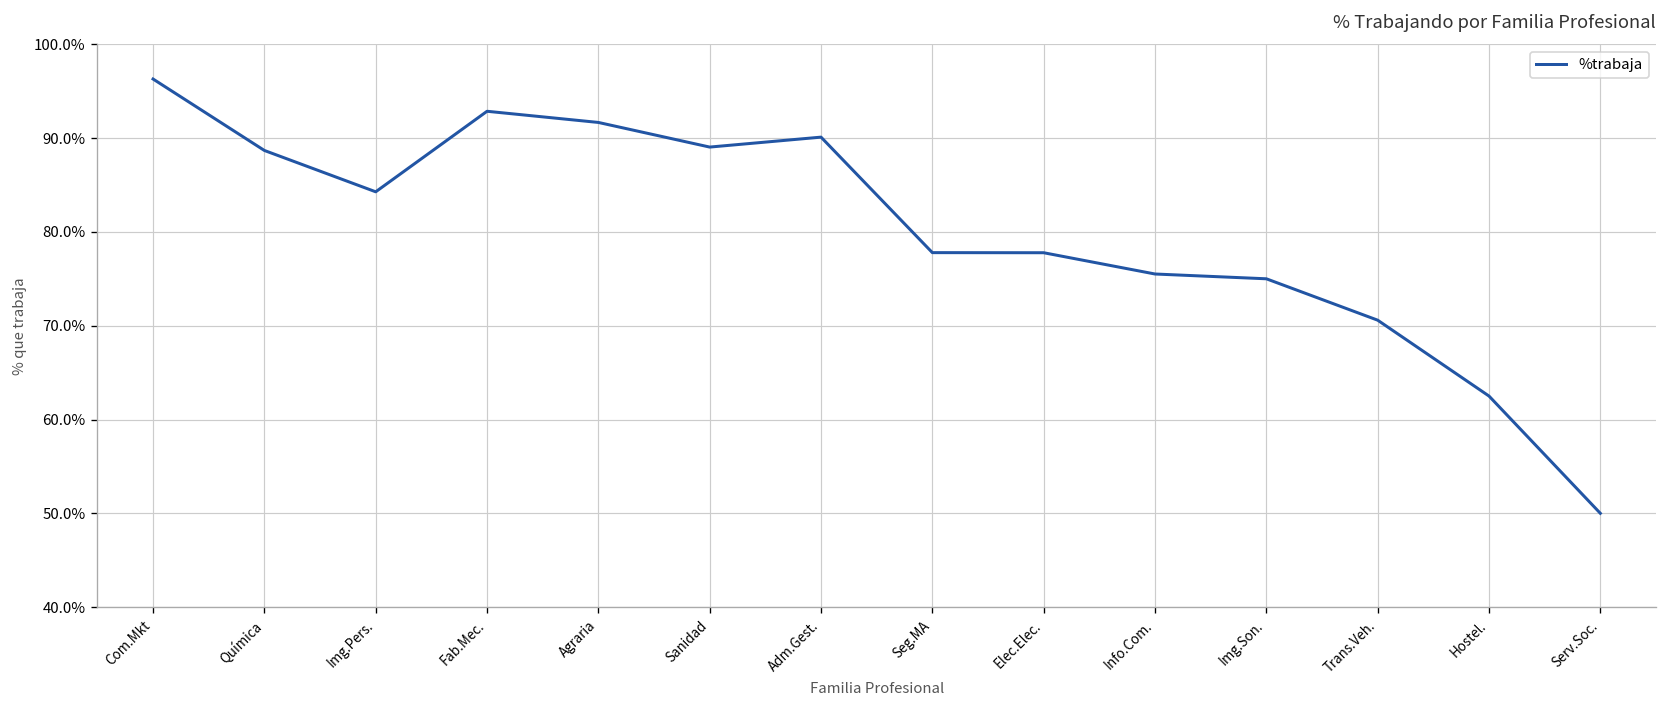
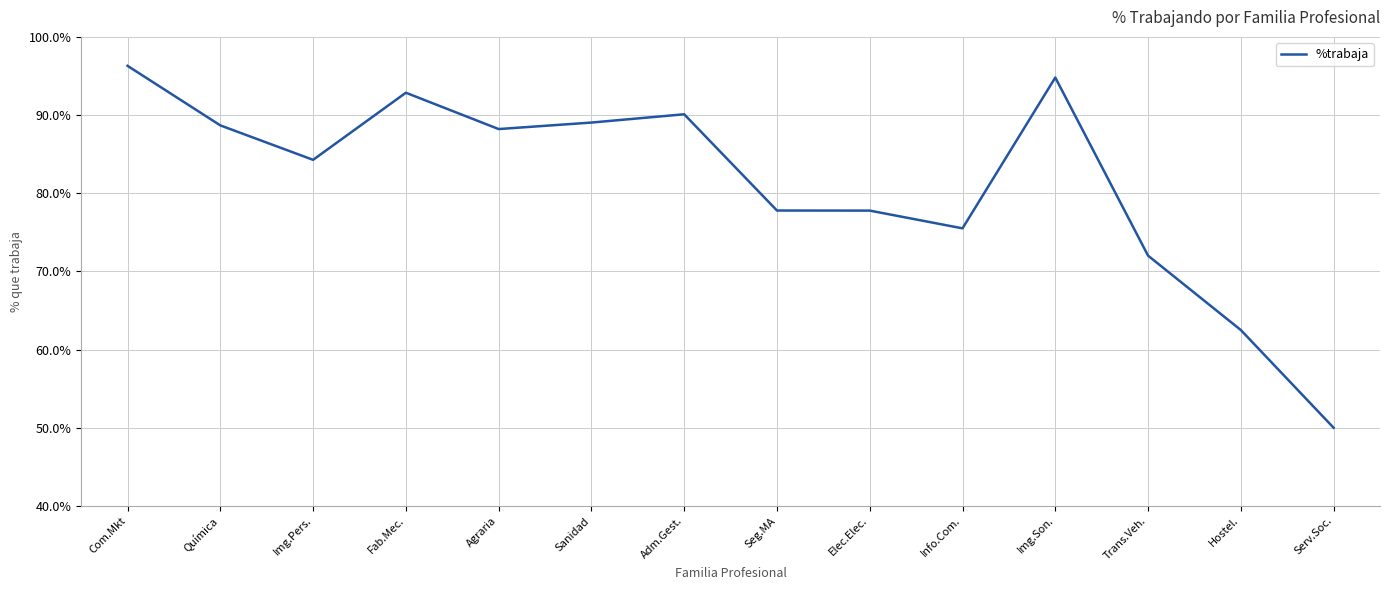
  {
    "Com.Mkt": "96%",
    "Química": "89%",
    "Img.Pers.": "84%",
    "Fab.Mec.": "93%",
-   "Agraria": "92%",
+   "Agraria": "88%",
    "Sanidad": "89%",
    "Adm.Gest.": "90%",
    "Seg.MA": "78%",
    "Elec.Elec.": "78%",
    "Info.Com.": "76%",
-   "Img.Son.": "75%",
-   "Trans.Veh.": "71%",
+   "Img.Son.": "95%",
+   "Trans.Veh.": "72%",
    "Hostel.": "63%",
    "Serv.Soc.": "50%"
  }
